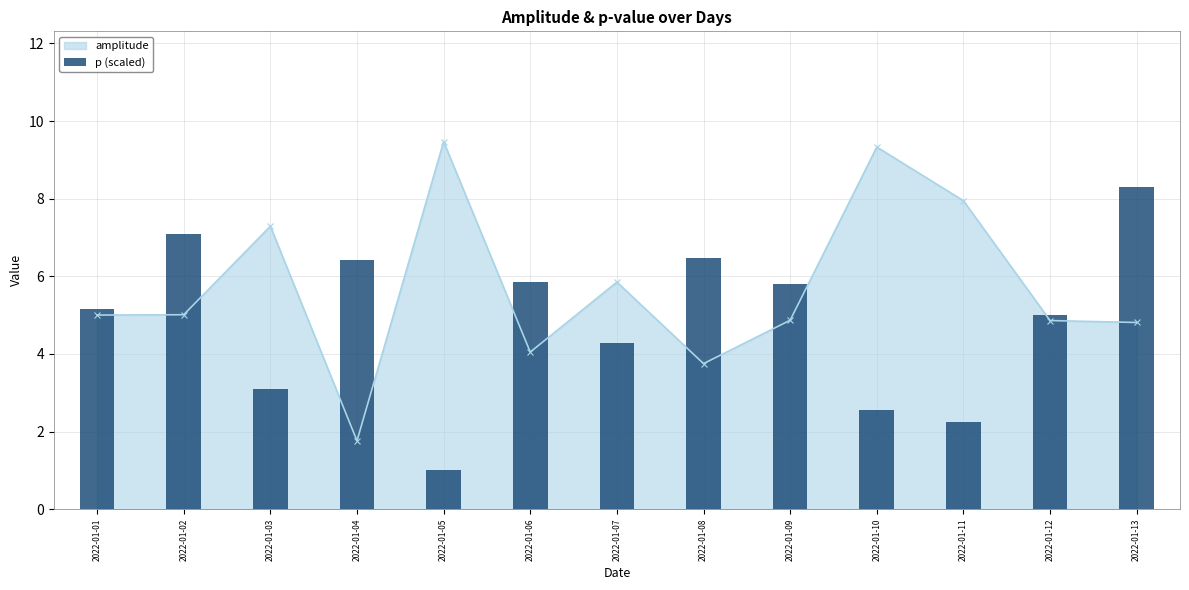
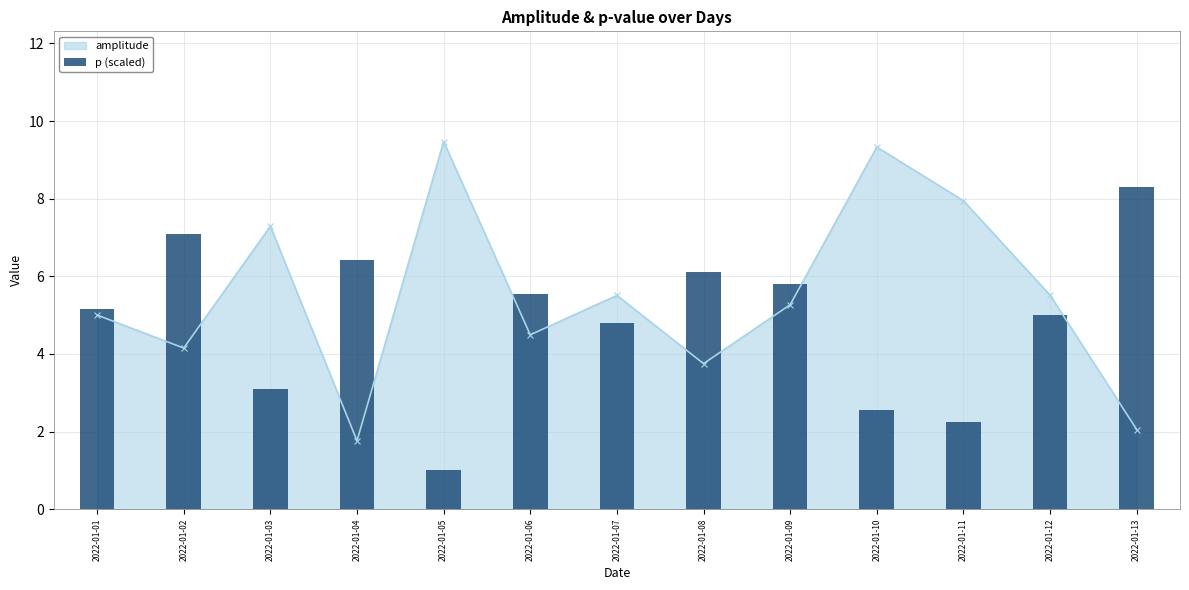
  {
    "amplitude": {
      "2022-01-01": 5.0,
-     "2022-01-02": 5.0,
+     "2022-01-02": 4.2,
      "2022-01-03": 7.3,
      "2022-01-04": 1.8,
      "2022-01-05": 9.5,
-     "2022-01-06": 4.0,
-     "2022-01-07": 5.9,
+     "2022-01-06": 4.5,
+     "2022-01-07": 5.5,
      "2022-01-08": 3.8,
-     "2022-01-09": 4.9,
+     "2022-01-09": 5.3,
      "2022-01-10": 9.3,
      "2022-01-11": 7.9,
-     "2022-01-12": 4.9,
-     "2022-01-13": 4.8
+     "2022-01-12": 5.5,
+     "2022-01-13": 2.1
    },
    "p (scaled)": {
      "2022-01-01": 5.2,
      "2022-01-02": 7.1,
      "2022-01-03": 3.1,
      "2022-01-04": 6.4,
      "2022-01-05": 1.0,
-     "2022-01-06": 5.9,
-     "2022-01-07": 4.3,
-     "2022-01-08": 6.5,
+     "2022-01-06": 5.5,
+     "2022-01-07": 4.8,
+     "2022-01-08": 6.1,
      "2022-01-09": 5.8,
      "2022-01-10": 2.6,
      "2022-01-11": 2.2,
      "2022-01-12": 5.0,
      "2022-01-13": 8.3
    }
  }
